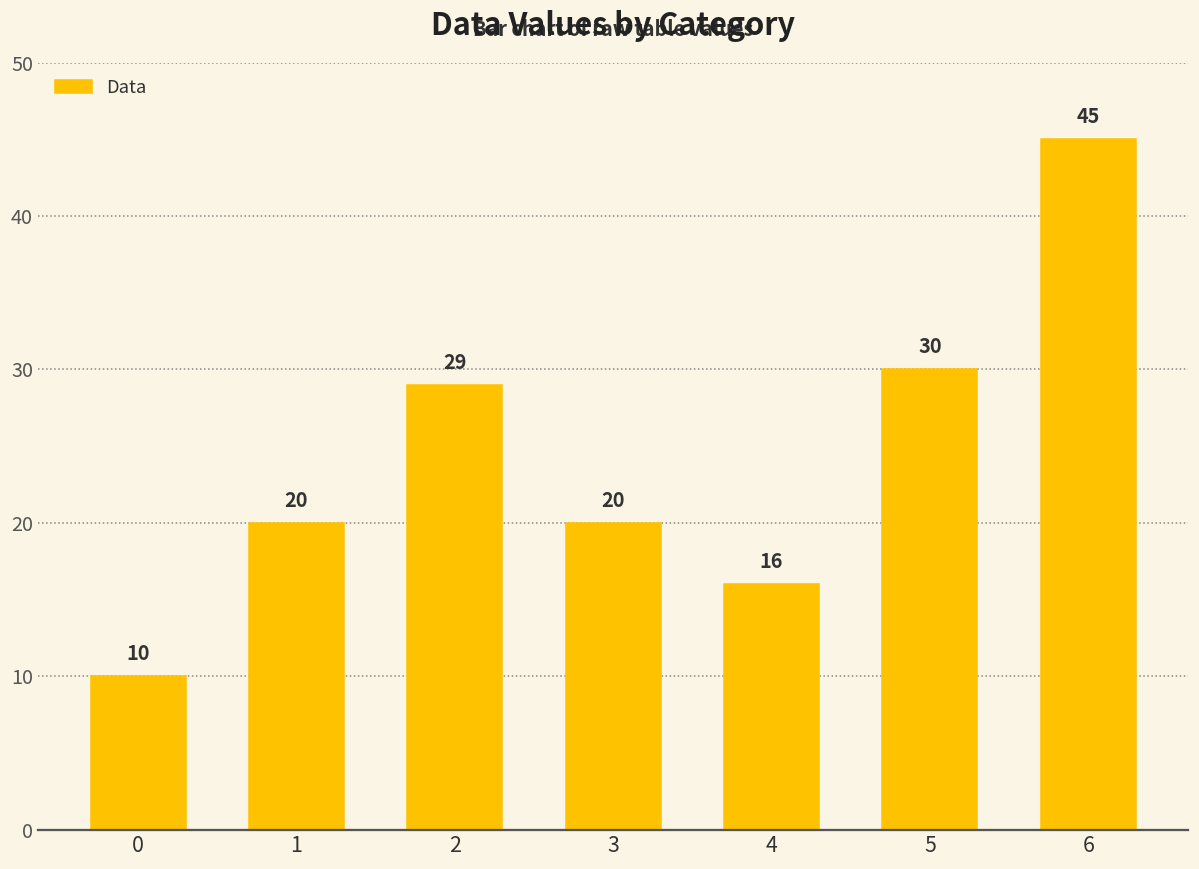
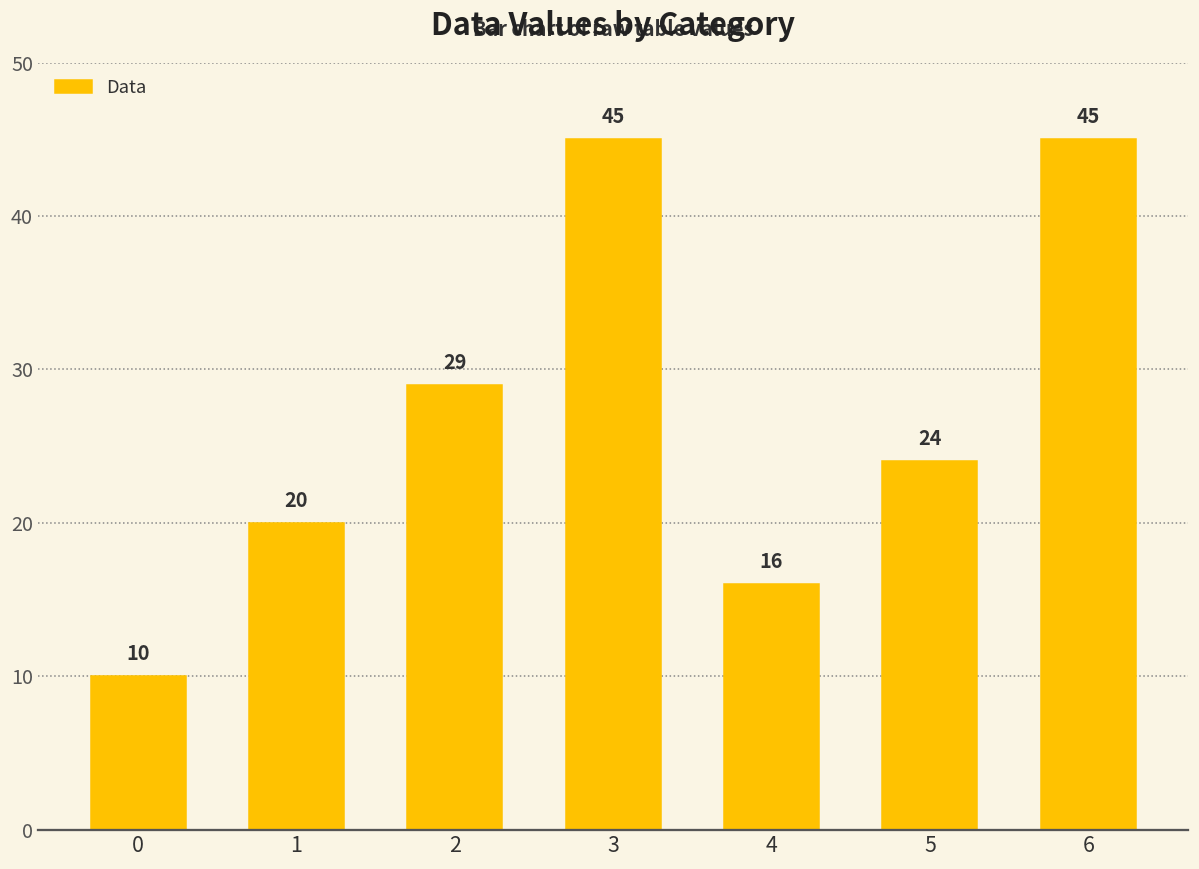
  {
    "0": 10,
    "1": 20,
    "2": 29,
-   "3": 20,
+   "3": 45,
    "4": 16,
-   "5": 30,
+   "5": 24,
    "6": 45
  }
